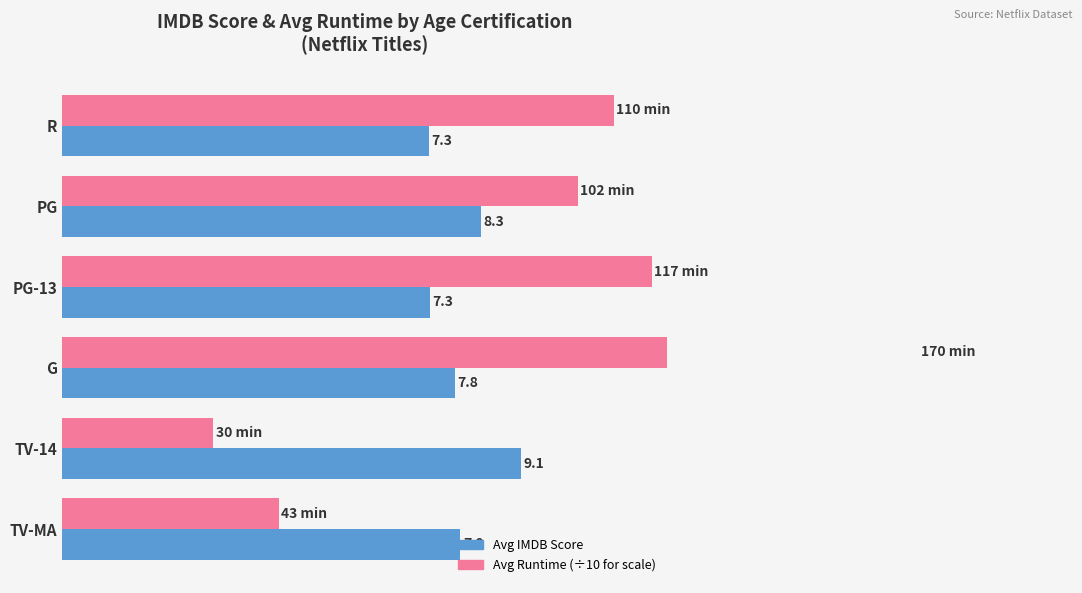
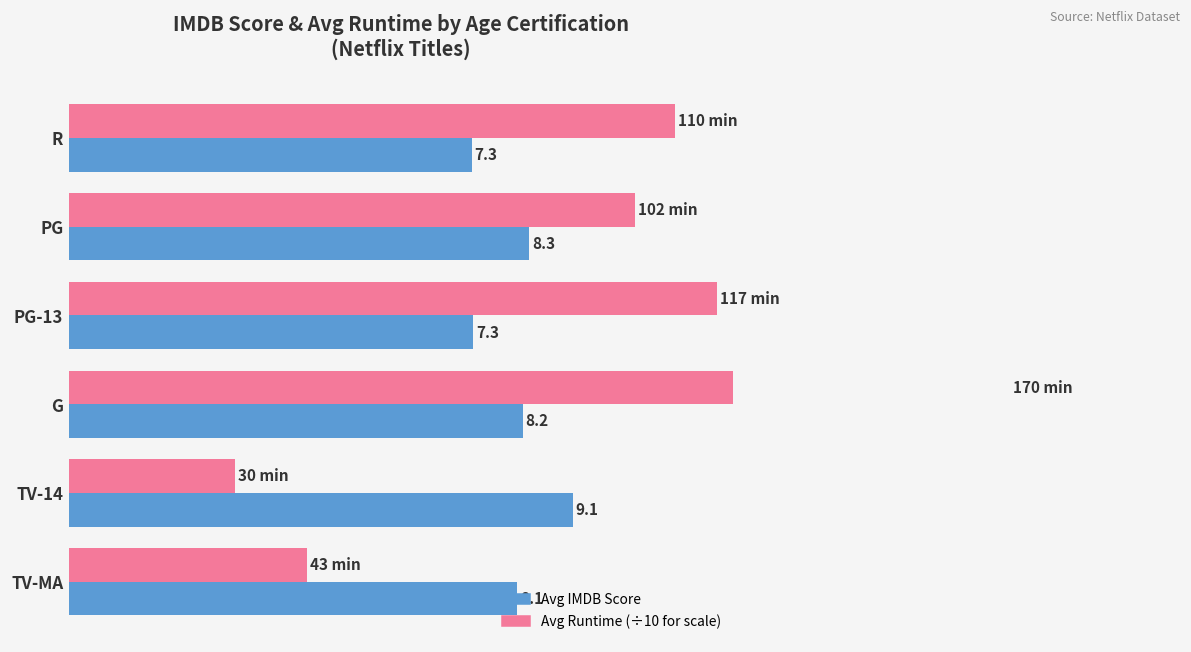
  {
    "Avg IMDB Score": {
      "R": 7.3,
      "PG": 8.3,
      "PG-13": 7.3,
-     "G": 7.8,
+     "G": 8.2,
      "TV-14": 9.1,
-     "TV-MA": 7.9
+     "TV-MA": 8.1
    }
  }
